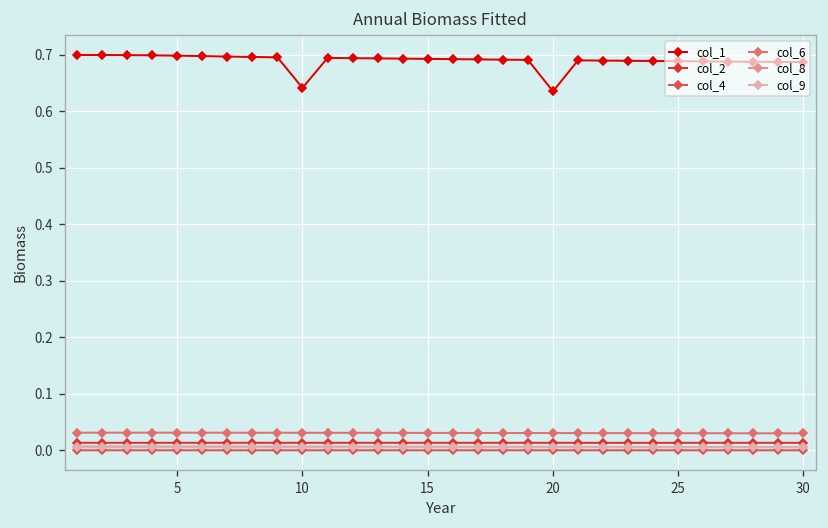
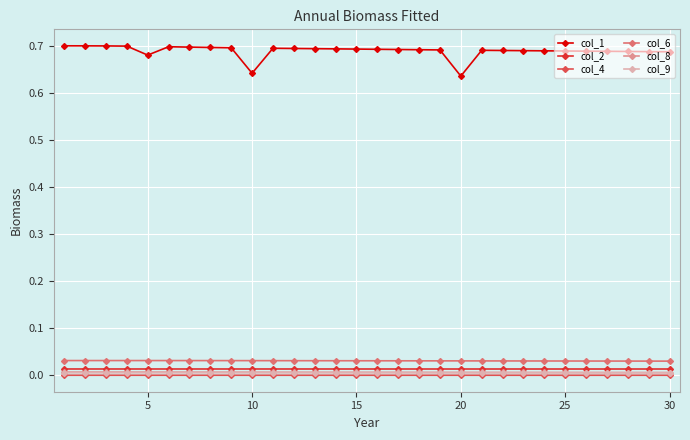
  {
    "col_1": {
-     "5": 0.70,
+     "5": 0.68,
      "10": 0.64,
      "15": 0.69,
      "20": 0.64
    }
  }
